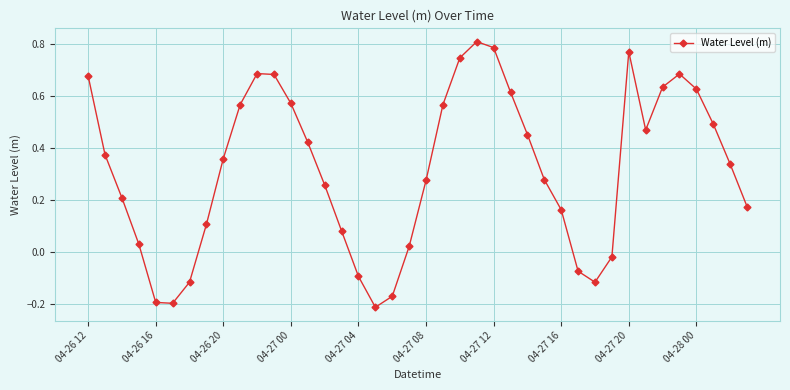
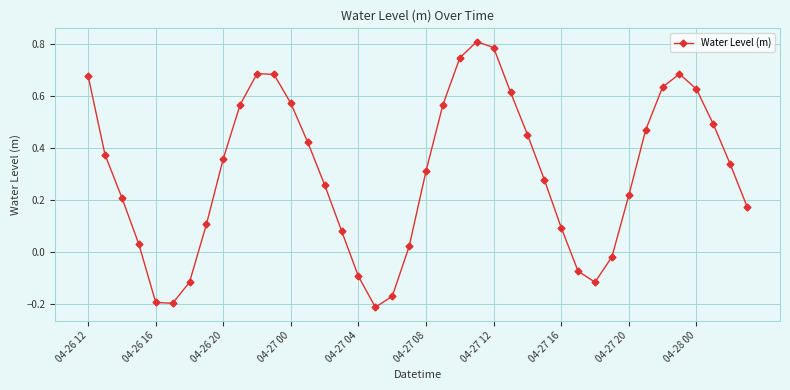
  {
    "04-26 12": 0.68,
    "04-26 16": -0.20,
    "04-26 20": 0.36,
    "04-27 00": 0.57,
    "04-27 04": -0.10,
-   "04-27 08": 0.27,
+   "04-27 08": 0.31,
    "04-27 12": 0.78,
-   "04-27 16": 0.16,
-   "04-27 20": 0.77,
+   "04-27 16": 0.09,
+   "04-27 20": 0.22,
    "04-28 00": 0.62
  }
